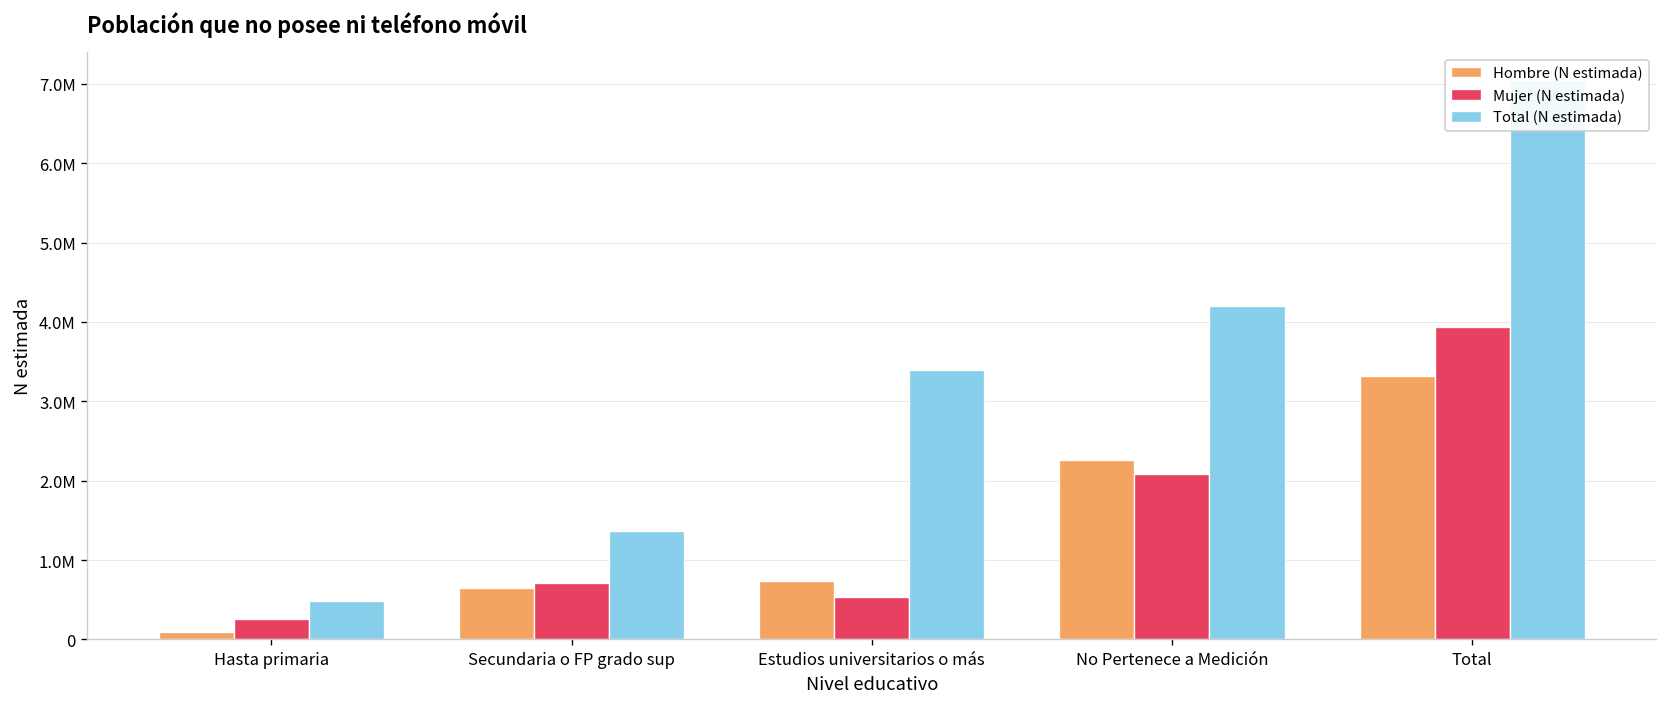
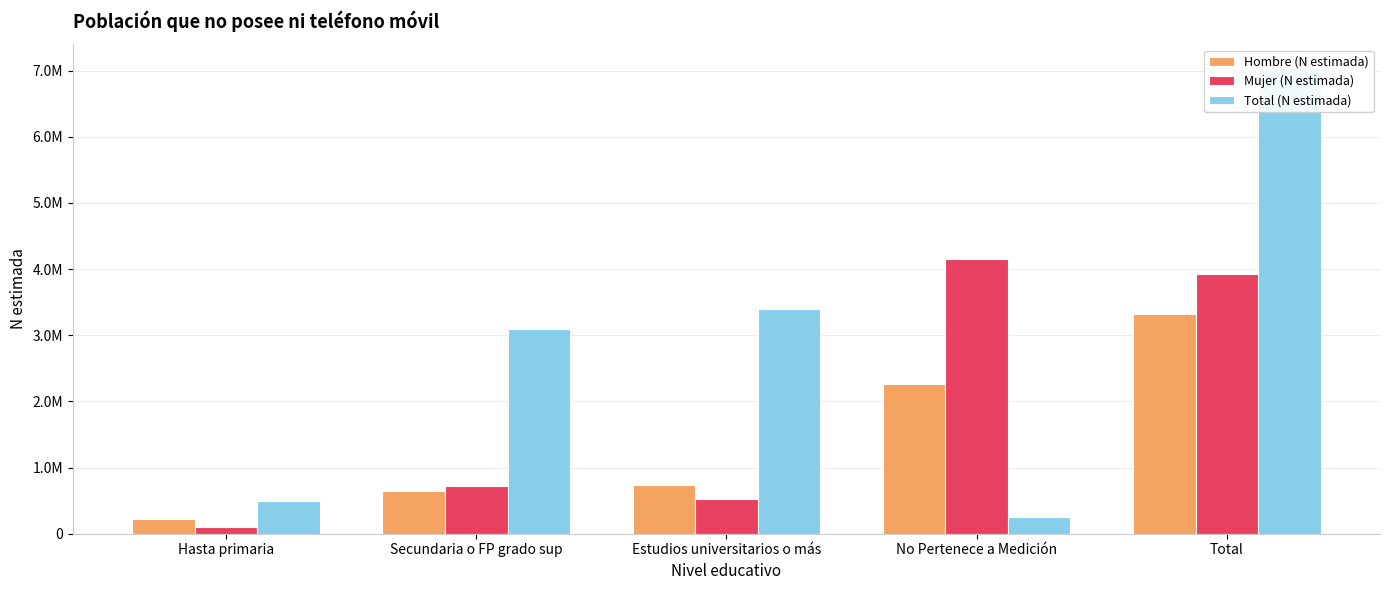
  {
    "Hombre (N estimada)": {
-     "Hasta primaria": 100000,
+     "Hasta primaria": 200000,
      "Secundaria o FP grado sup": 700000,
      "Estudios universitarios o más": 700000,
      "No Pertenece a Medición": 2300000,
      "Total": 3300000
    },
    "Mujer (N estimada)": {
-     "Hasta primaria": 300000,
+     "Hasta primaria": 100000,
      "Secundaria o FP grado sup": 700000,
      "Estudios universitarios o más": 500000,
-     "No Pertenece a Medición": 2100000,
+     "No Pertenece a Medición": 4200000,
      "Total": 3900000
    },
    "Total (N estimada)": {
      "Hasta primaria": 500000,
-     "Secundaria o FP grado sup": 1400000,
+     "Secundaria o FP grado sup": 3100000,
      "Estudios universitarios o más": 3400000,
-     "No Pertenece a Medición": 4200000
+     "No Pertenece a Medición": 200000
    }
  }
